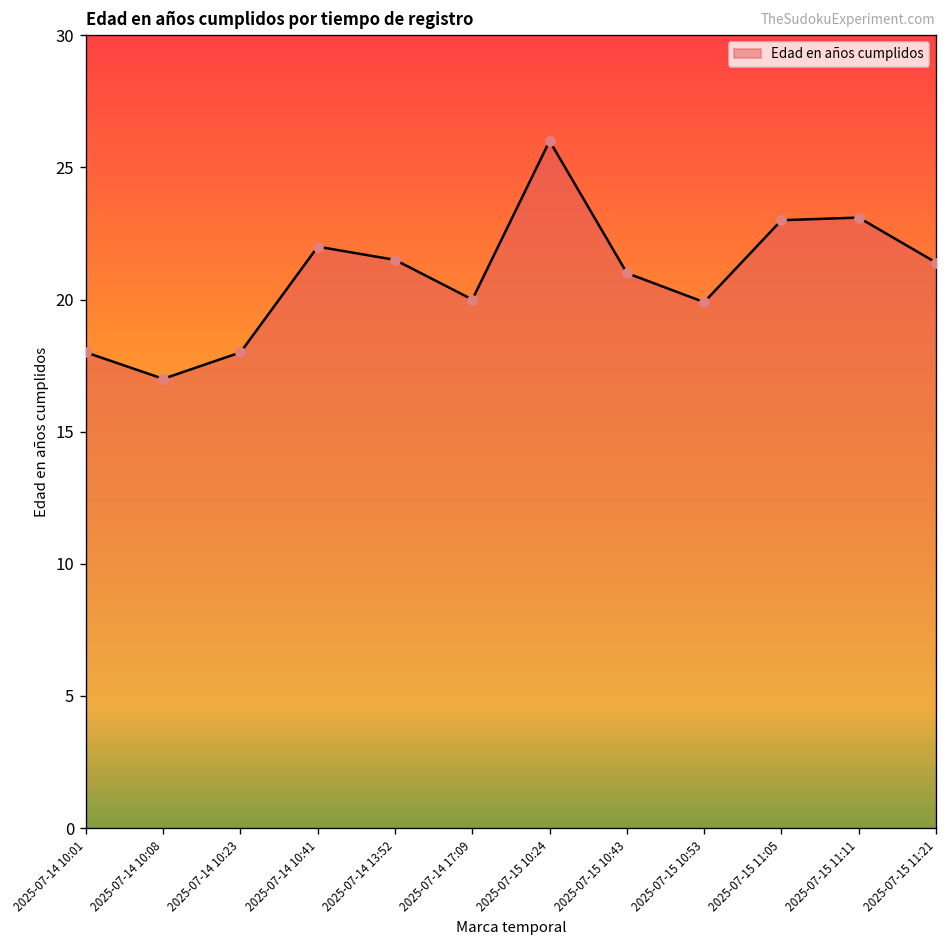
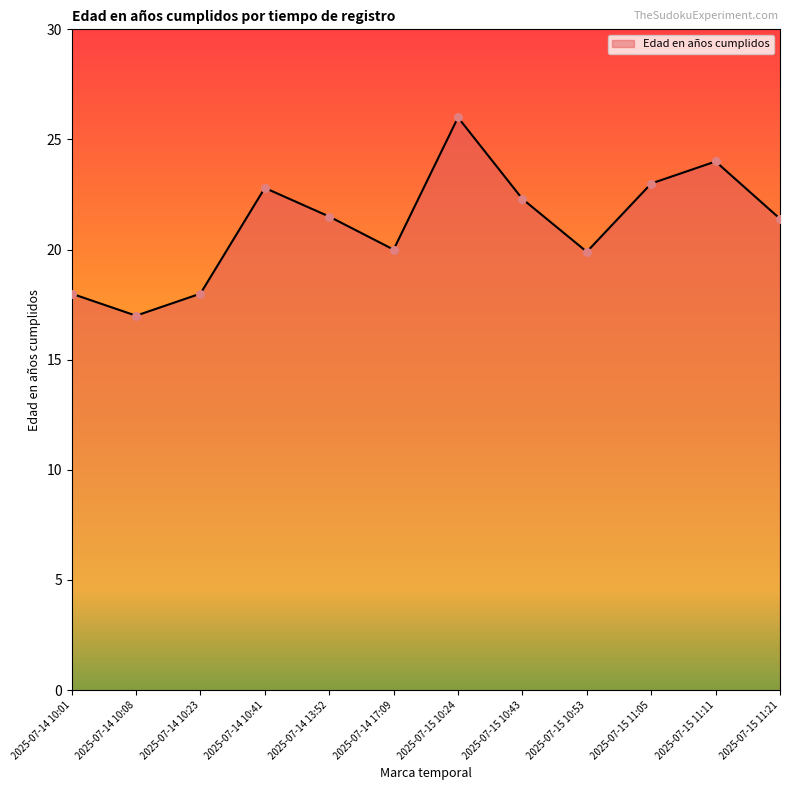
  {
    "2025-07-14 10:01": 18.0,
    "2025-07-14 10:08": 17.0,
    "2025-07-14 10:23": 18.0,
-   "2025-07-14 10:41": 22.0,
+   "2025-07-14 10:41": 22.8,
    "2025-07-14 13:52": 21.5,
    "2025-07-14 17:09": 20.0,
    "2025-07-15 10:24": 26.0,
-   "2025-07-15 10:43": 21.0,
+   "2025-07-15 10:43": 22.3,
    "2025-07-15 10:53": 19.9,
    "2025-07-15 11:05": 23.0,
-   "2025-07-15 11:11": 23.1,
+   "2025-07-15 11:11": 24.0,
    "2025-07-15 11:21": 21.4
  }
